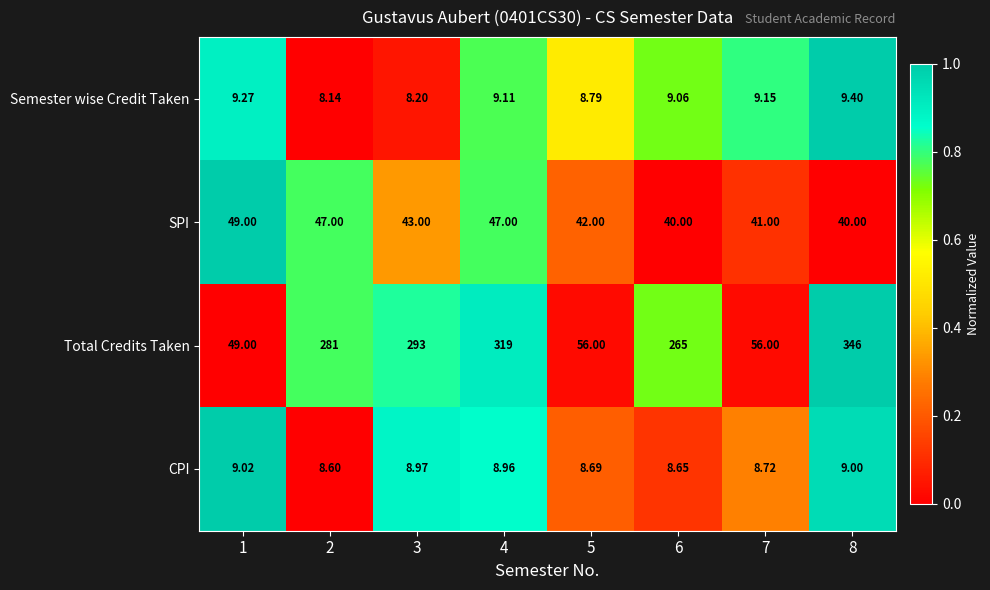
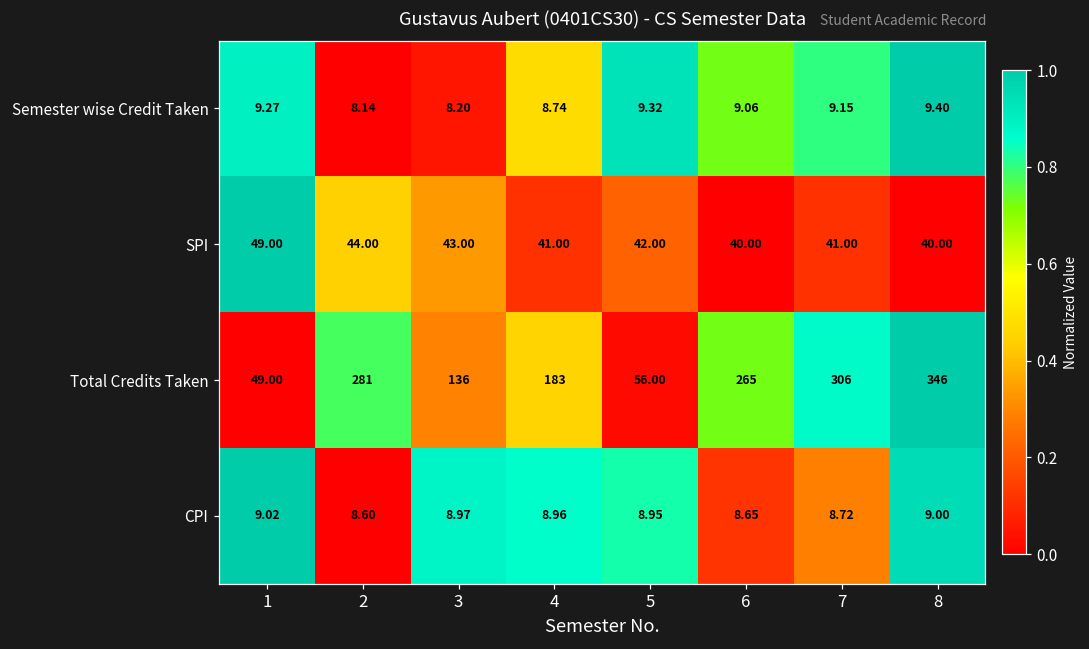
  {
    "Semester wise Credit Taken": {
      "1": 9.27,
      "2": 8.14,
      "3": 8.20,
-     "4": 9.11,
-     "5": 8.79,
+     "4": 8.74,
+     "5": 9.32,
      "6": 9.06,
      "7": 9.15,
      "8": 9.40
    },
    "SPI": {
      "1": 49.00,
-     "2": 47.00,
+     "2": 44.00,
      "3": 43.00,
-     "4": 47.00,
+     "4": 41.00,
      "5": 42.00,
      "6": 40.00,
      "7": 41.00,
      "8": 40.00
    },
    "Total Credits Taken": {
      "1": 49.00,
      "2": 281,
-     "3": 293,
-     "4": 319,
+     "3": 136,
+     "4": 183,
      "5": 56.00,
      "6": 265,
-     "7": 56.00,
+     "7": 306,
      "8": 346
    },
    "CPI": {
      "1": 9.02,
      "2": 8.60,
      "3": 8.97,
      "4": 8.96,
-     "5": 8.69,
+     "5": 8.95,
      "6": 8.65,
      "7": 8.72,
      "8": 9.00
    }
  }
